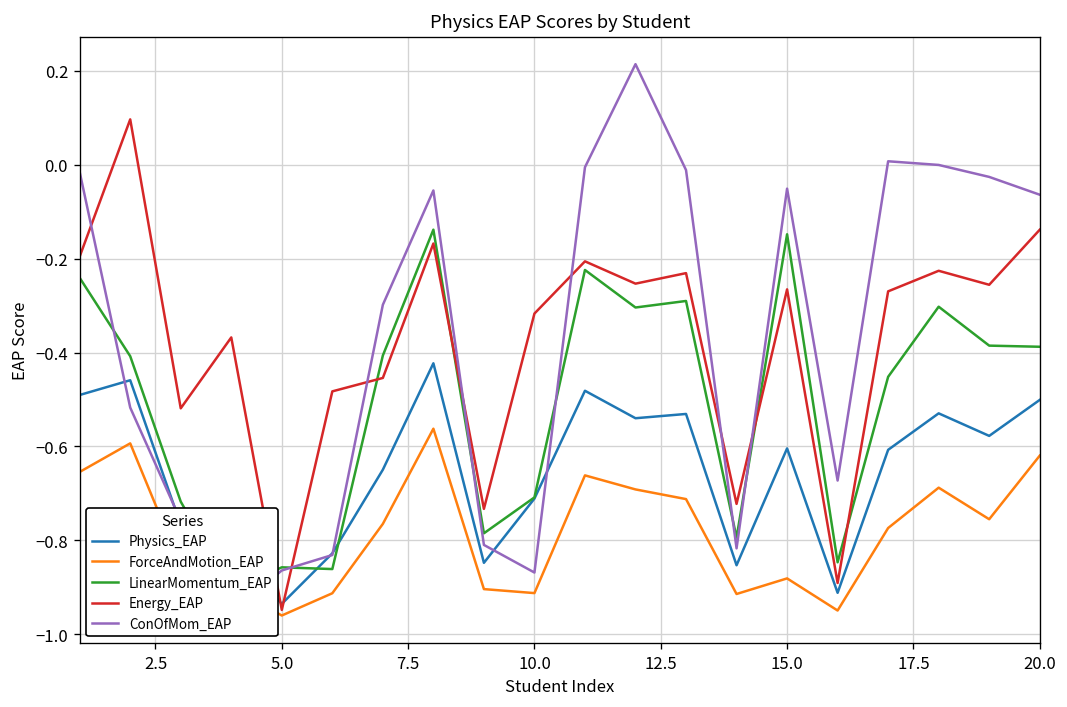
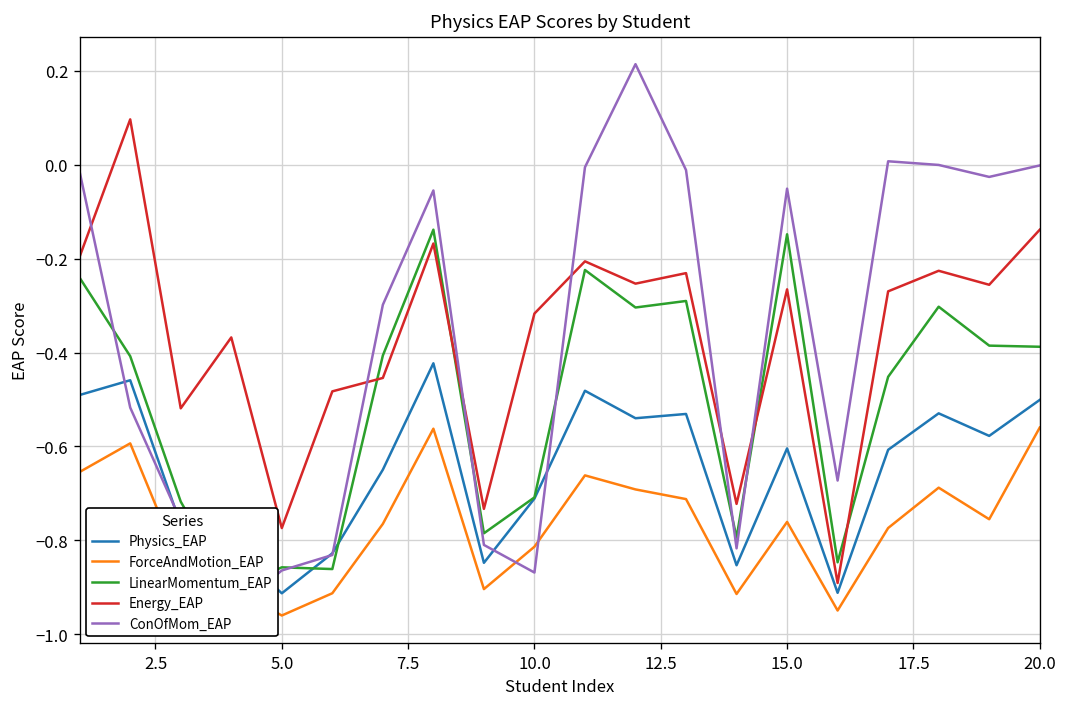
  {
    "Physics_EAP": {
-     "5.0": -0.94,
+     "5.0": -0.91,
      "15.0": -0.60,
      "20.0": -0.50
    },
    "ForceAndMotion_EAP": {
      "5.0": -0.96,
-     "10.0": -0.91,
-     "15.0": -0.88,
-     "20.0": -0.62
+     "10.0": -0.81,
+     "15.0": -0.76,
+     "20.0": -0.56
    },
    "LinearMomentum_EAP": {
      "5.0": -0.86,
      "15.0": -0.15,
      "20.0": -0.39
    },
    "Energy_EAP": {
-     "5.0": -0.95,
+     "5.0": -0.77,
      "10.0": -0.32,
      "15.0": -0.27,
      "20.0": -0.14
    },
    "ConOfMom_EAP": {
      "5.0": -0.86,
      "10.0": -0.87,
      "15.0": -0.05,
-     "20.0": -0.06
+     "20.0": 0.00
    }
  }
